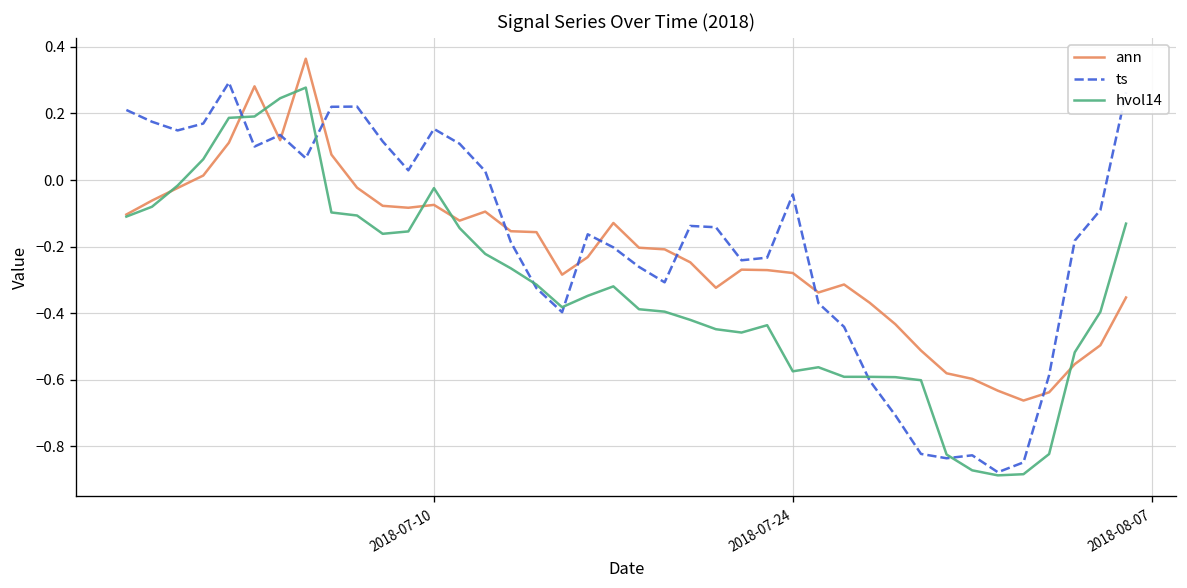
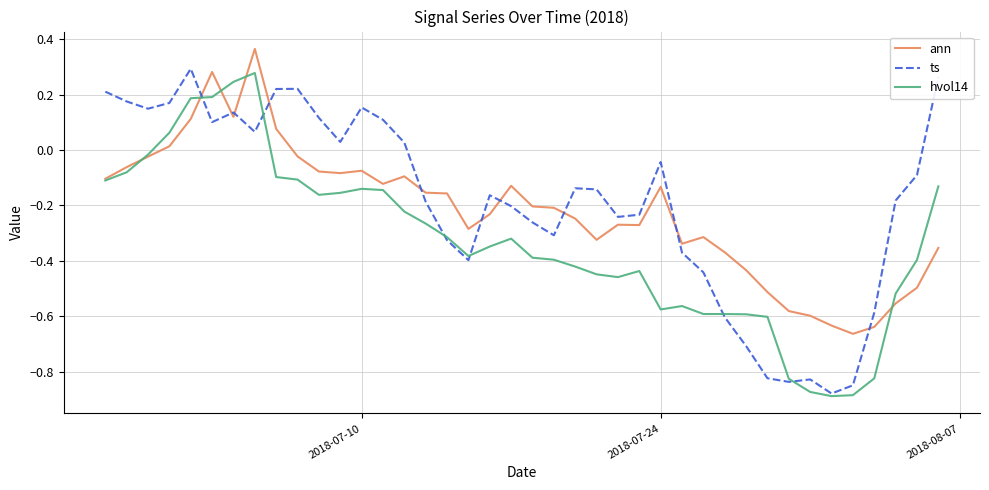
  {
    "ann": {
      "2018-07-10": -0.07,
-     "2018-07-24": -0.28
+     "2018-07-24": -0.13
    },
    "ts": {
      "2018-07-10": 0.15,
      "2018-07-24": -0.04
    },
    "hvol14": {
-     "2018-07-10": -0.02,
+     "2018-07-10": -0.14,
      "2018-07-24": -0.58
    }
  }
